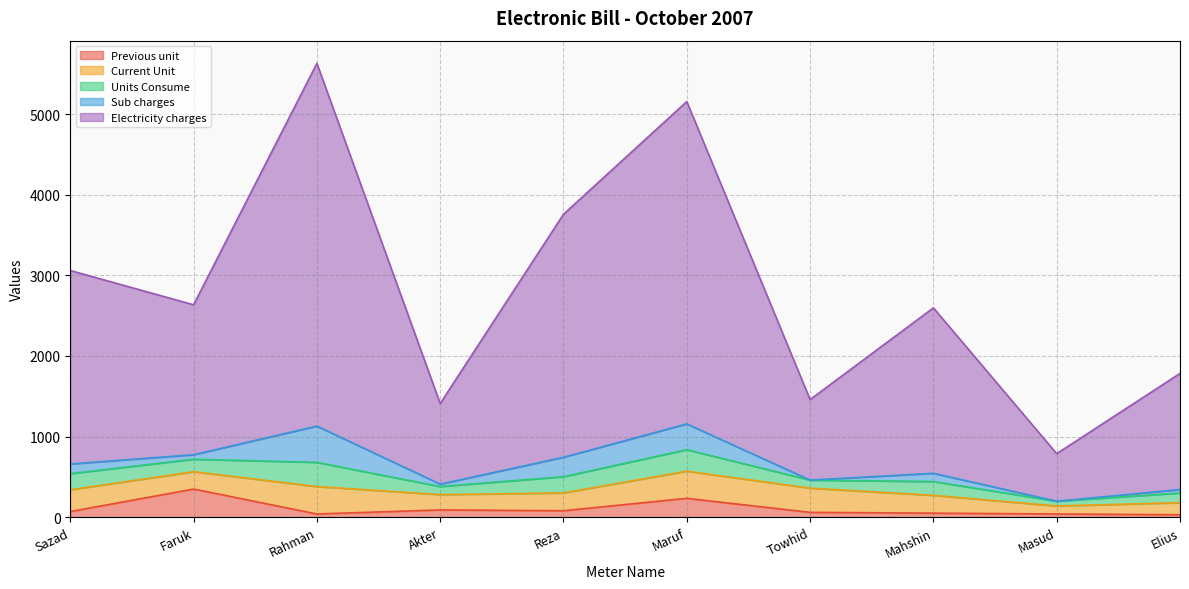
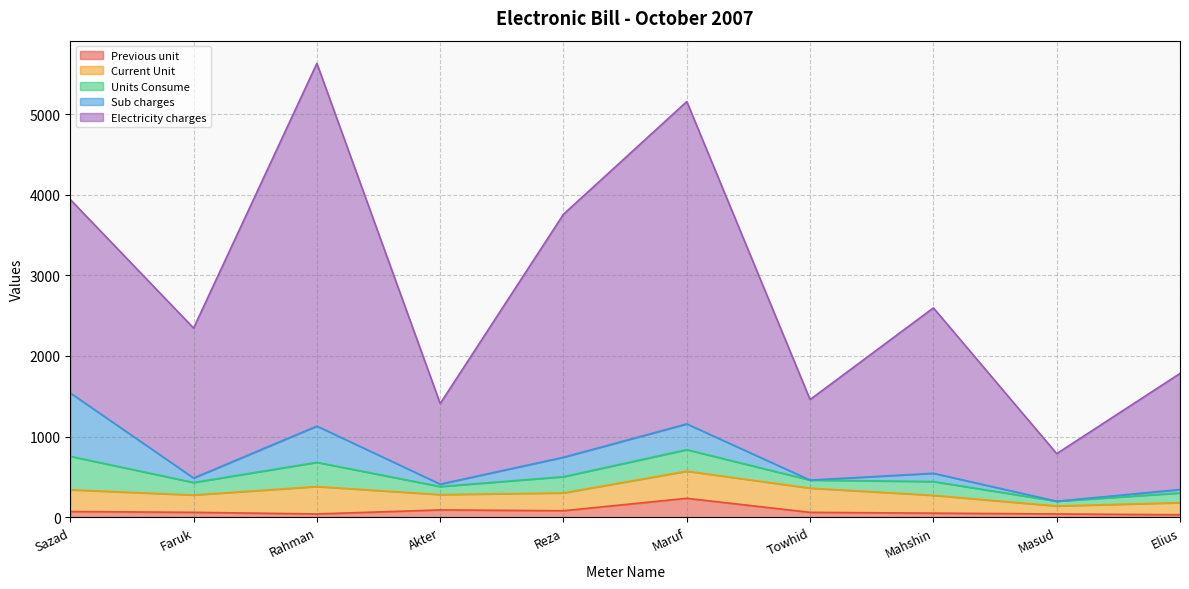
  {
    "Previous unit": {
      "Sazad": 100,
-     "Faruk": 300,
+     "Faruk": 100,
      "Rahman": 0,
      "Akter": 100,
      "Reza": 100,
      "Maruf": 200,
      "Towhid": 100,
      "Mahshin": 100,
      "Masud": 0,
      "Elius": 0
    },
    "Current Unit": {
      "Sazad": 300,
      "Faruk": 200,
      "Rahman": 300,
      "Akter": 200,
      "Reza": 200,
      "Maruf": 300,
      "Towhid": 300,
      "Mahshin": 200,
      "Masud": 100,
      "Elius": 200
    },
    "Units Consume": {
-     "Sazad": 200,
+     "Sazad": 400,
      "Faruk": 200,
      "Rahman": 300,
      "Reza": 200,
      "Maruf": 300,
      "Mahshin": 200,
      "Elius": 100
    },
    "Sub charges": {
-     "Sazad": 100,
+     "Sazad": 800,
      "Faruk": 100,
      "Rahman": 500,
      "Reza": 200,
      "Maruf": 300,
      "Mahshin": 100,
      "Elius": 0
    },
    "Electricity charges": {
      "Sazad": 2400,
      "Faruk": 1900,
      "Rahman": 4500,
      "Akter": 1000,
      "Reza": 3000,
      "Maruf": 4000,
      "Towhid": 1000,
      "Mahshin": 2100,
      "Masud": 600,
      "Elius": 1400
    }
  }
